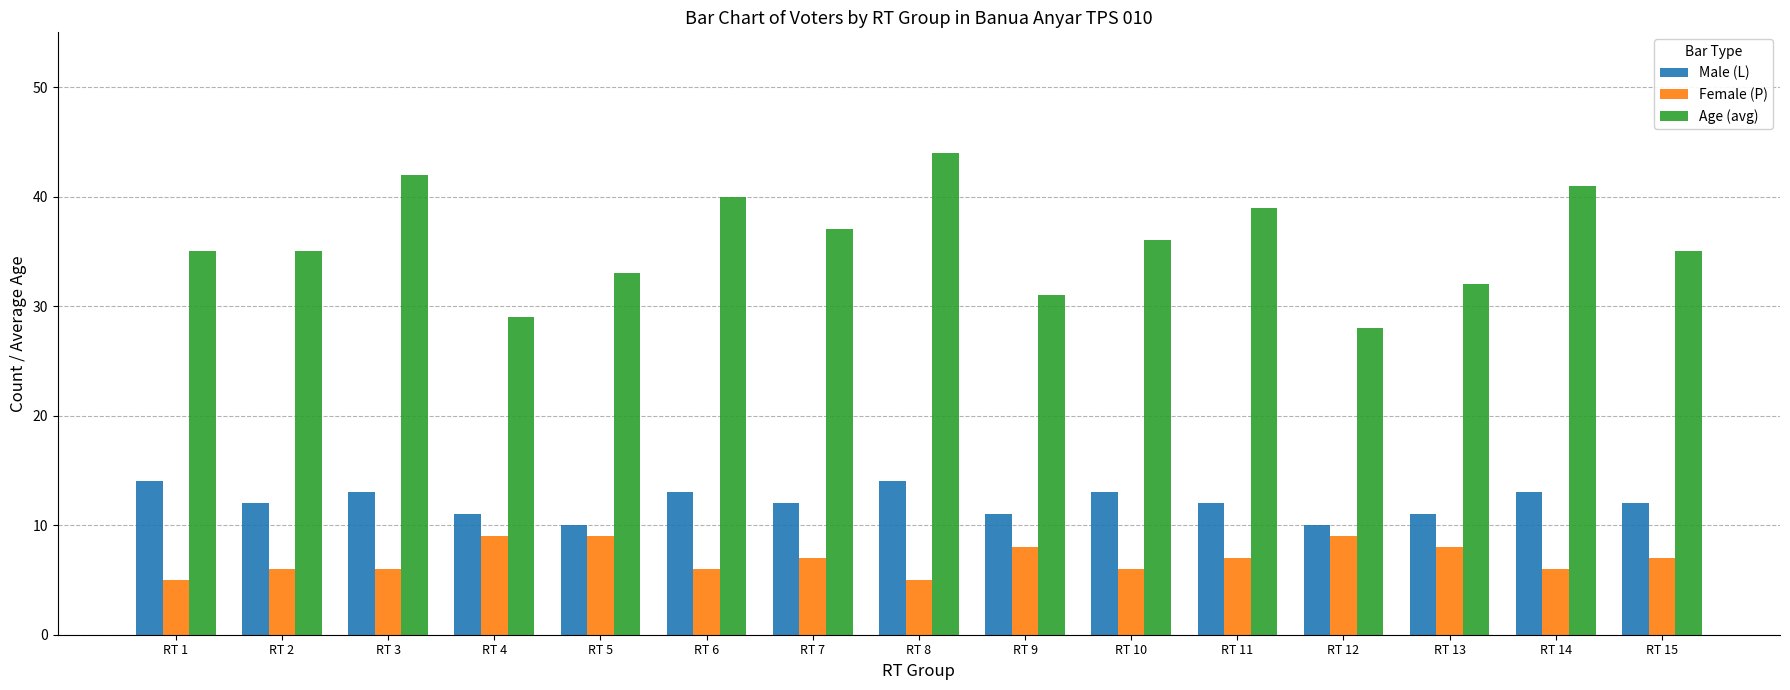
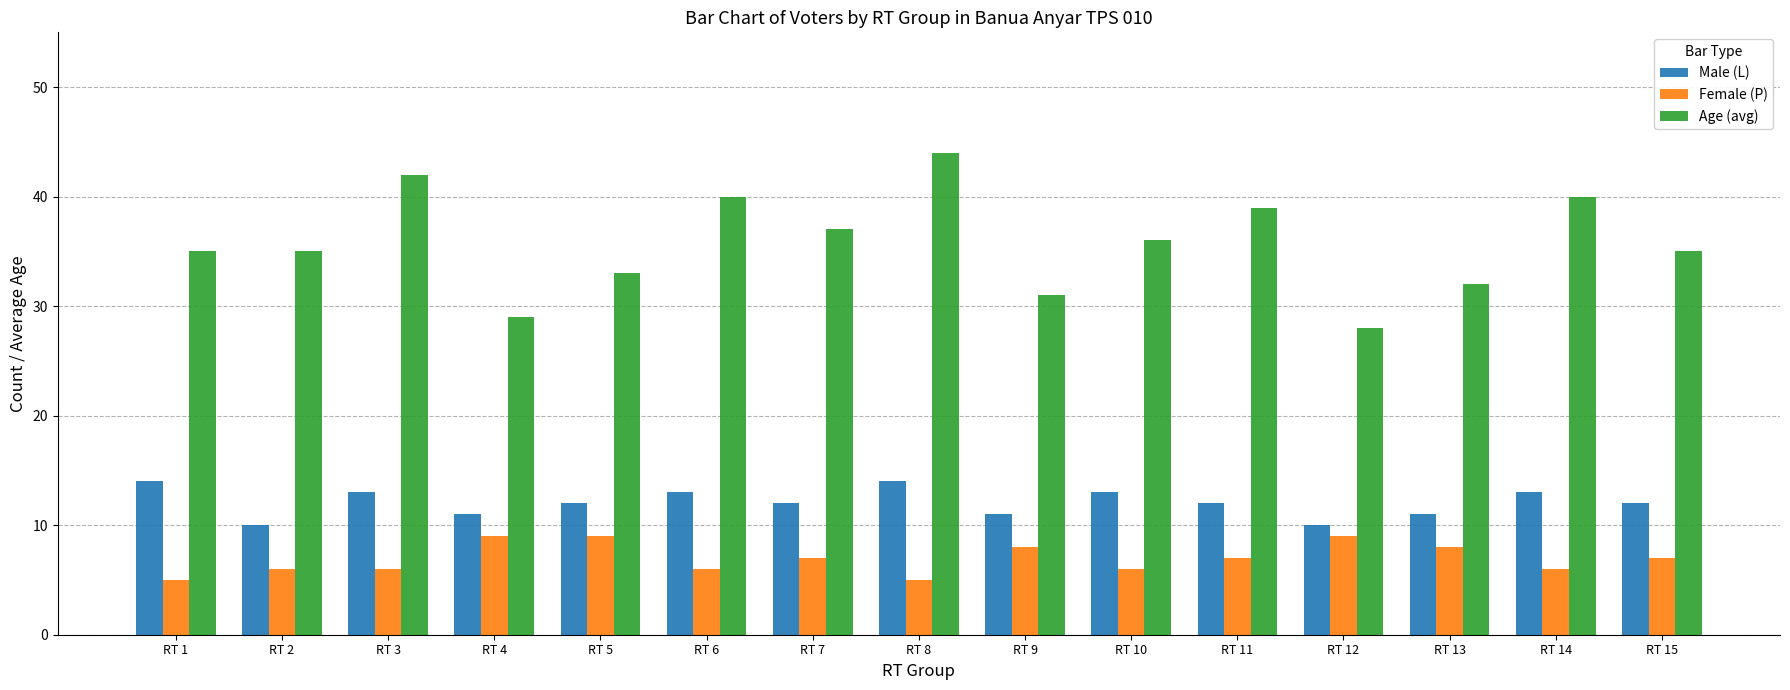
  {
    "Male (L)": {
      "RT 1": 14,
-     "RT 2": 12,
+     "RT 2": 10,
      "RT 3": 13,
      "RT 4": 11,
-     "RT 5": 10,
+     "RT 5": 12,
      "RT 6": 13,
      "RT 7": 12,
      "RT 8": 14,
      "RT 9": 11,
      "RT 10": 13,
      "RT 11": 12,
      "RT 12": 10,
      "RT 13": 11,
      "RT 14": 13,
      "RT 15": 12
    },
    "Female (P)": {
      "RT 1": 5,
      "RT 2": 6,
      "RT 3": 6,
      "RT 4": 9,
      "RT 5": 9,
      "RT 6": 6,
      "RT 7": 7,
      "RT 8": 5,
      "RT 9": 8,
      "RT 10": 6,
      "RT 11": 7,
      "RT 12": 9,
      "RT 13": 8,
      "RT 14": 6,
      "RT 15": 7
    },
    "Age (avg)": {
      "RT 1": 35,
      "RT 2": 35,
      "RT 3": 42,
      "RT 4": 29,
      "RT 5": 33,
      "RT 6": 40,
      "RT 7": 37,
      "RT 8": 44,
      "RT 9": 31,
      "RT 10": 36,
      "RT 11": 39,
      "RT 12": 28,
      "RT 13": 32,
-     "RT 14": 41,
+     "RT 14": 40,
      "RT 15": 35
    }
  }
